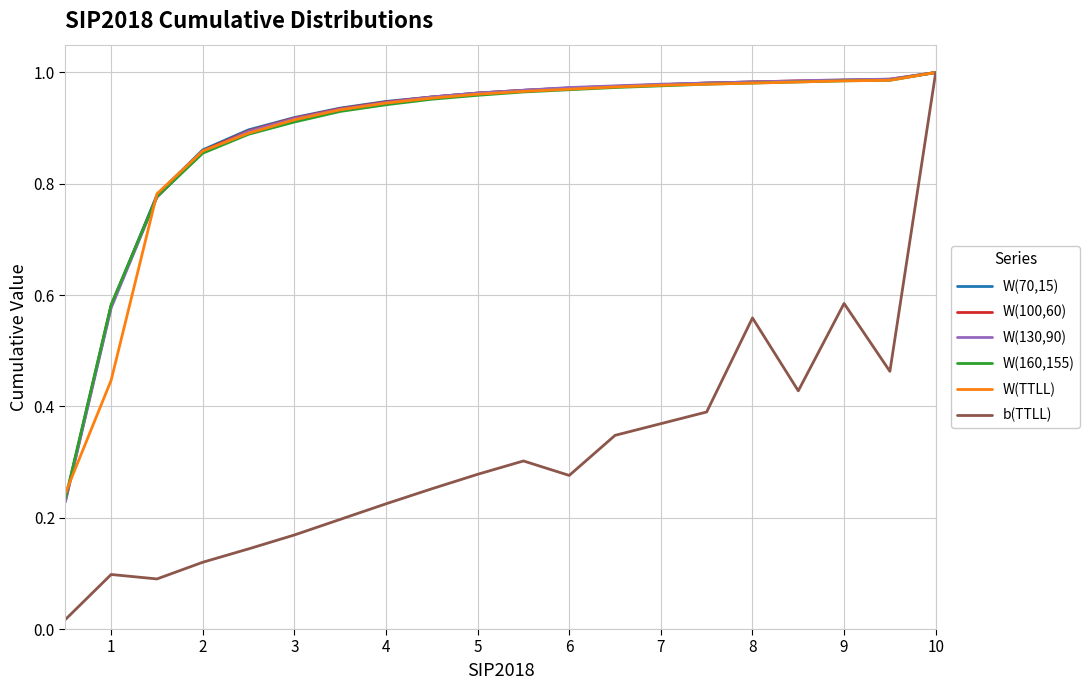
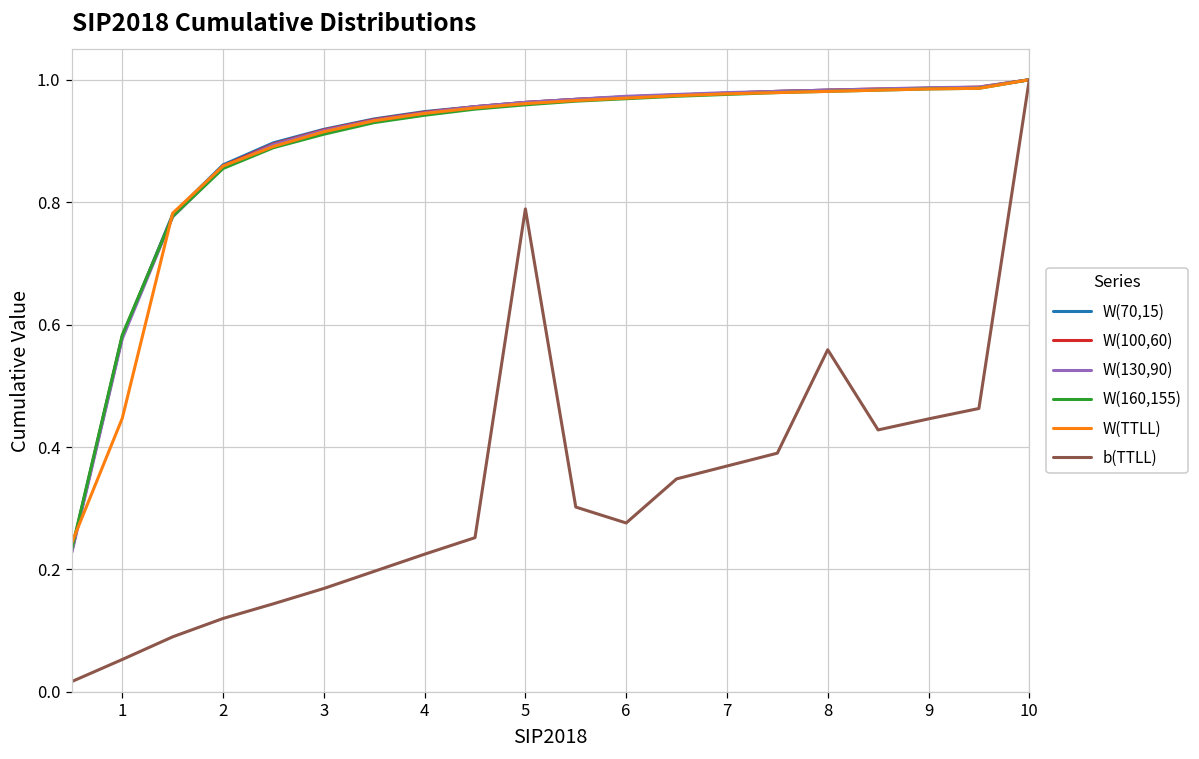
  {
    "W(TTLL)": {
      "1": 0.45
    },
    "b(TTLL)": {
-     "1": 0.10,
+     "1": 0.05,
      "2": 0.12,
      "3": 0.17,
      "4": 0.23,
-     "5": 0.28,
+     "5": 0.79,
      "6": 0.28,
      "7": 0.37,
      "8": 0.56,
-     "9": 0.59
+     "9": 0.45
    }
  }
